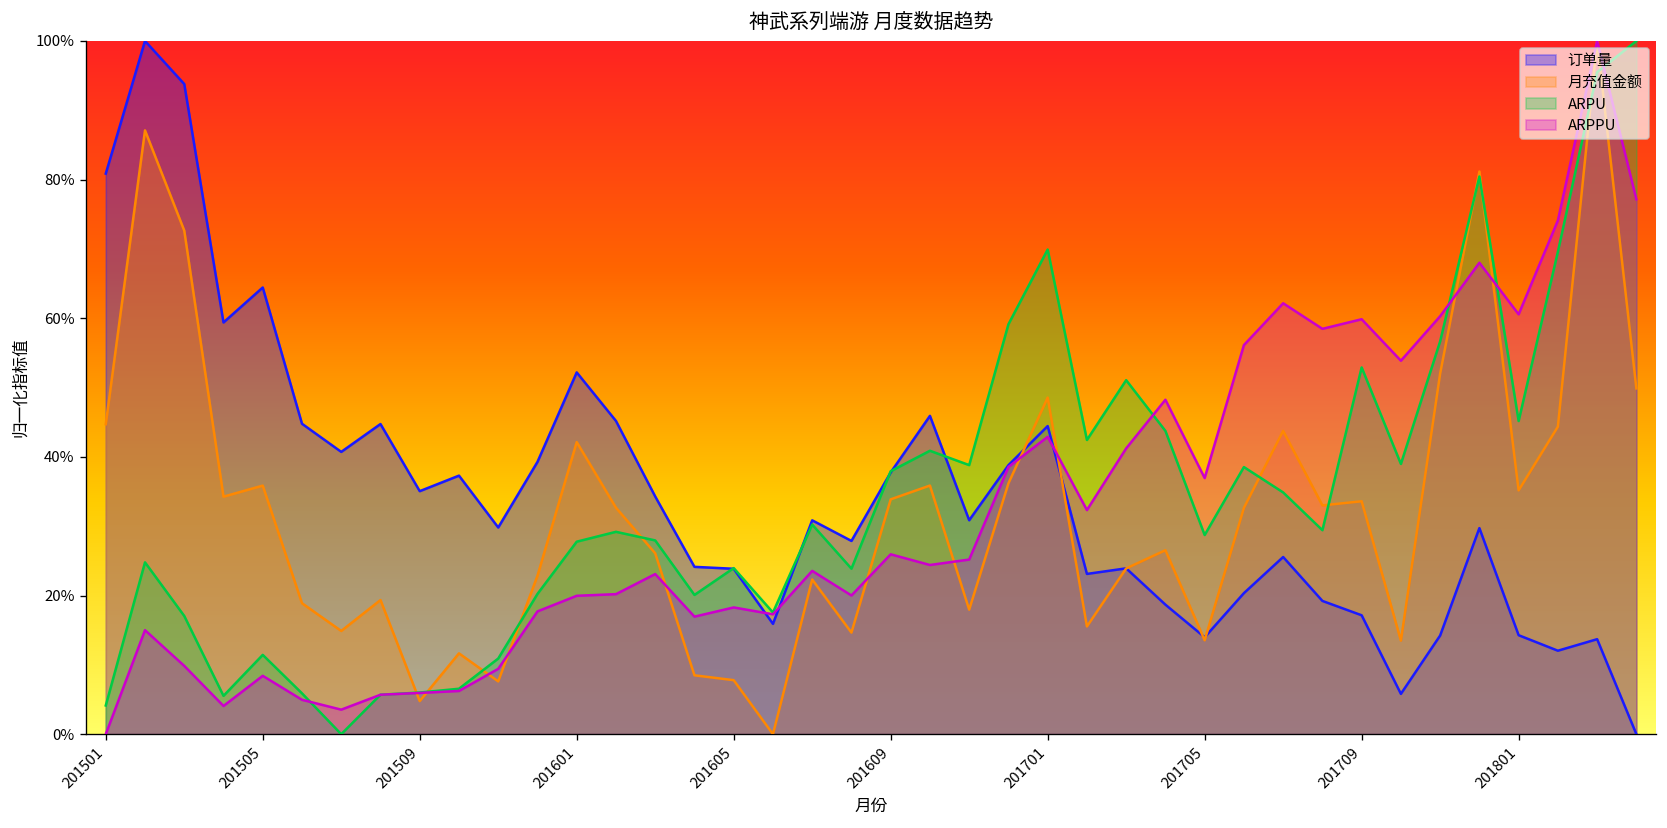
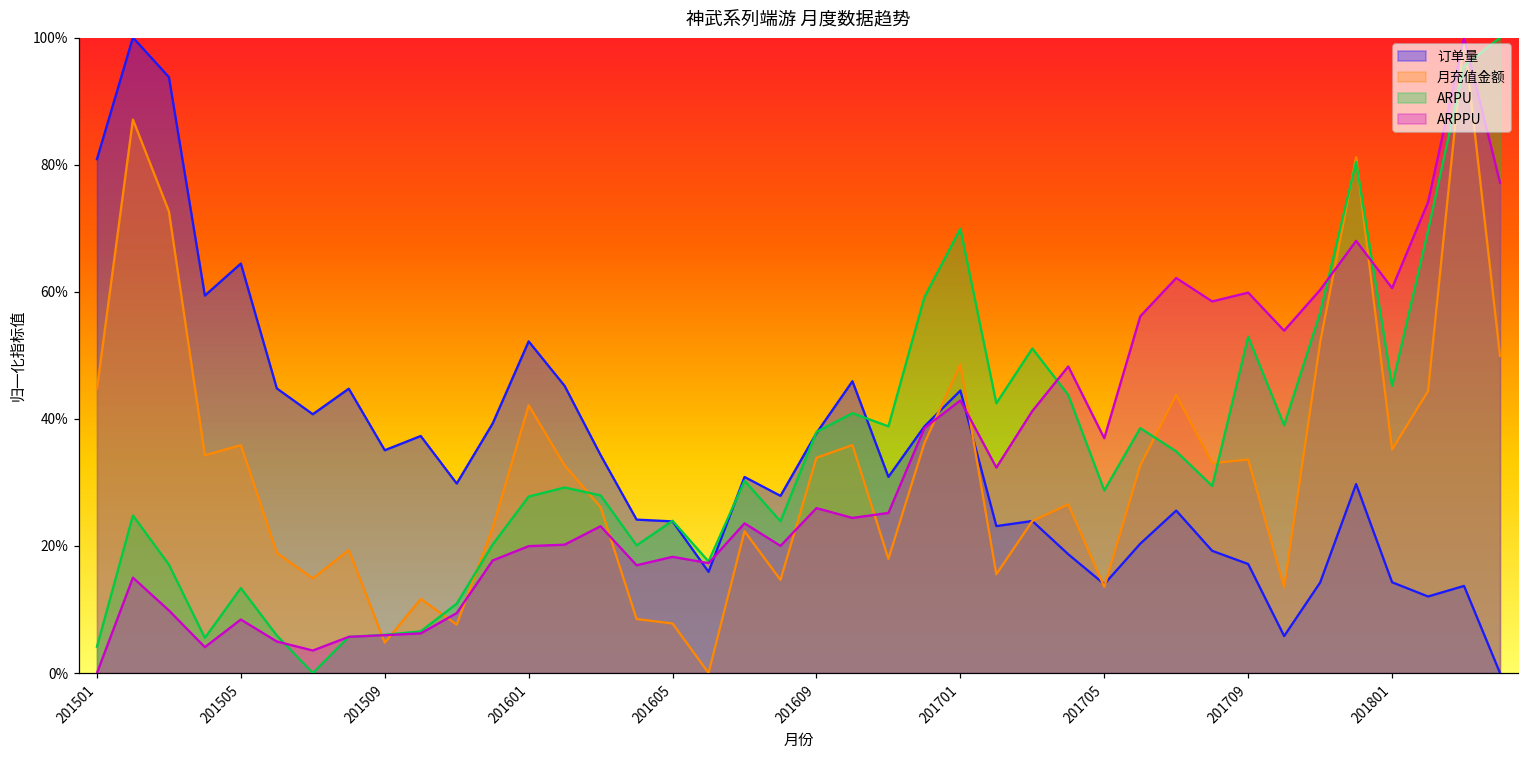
  {
    "订单量": {
      "201501": "81%",
      "201505": "64%",
      "201509": "35%",
      "201601": "52%",
      "201701": "44%",
      "201709": "17%",
      "201801": "14%"
    },
    "月充值金额": {
      "201501": "45%",
      "201505": "36%",
      "201509": "5%",
      "201601": "42%",
      "201605": "8%",
      "201609": "34%",
      "201701": "49%",
      "201709": "34%",
      "201801": "35%"
    },
    "ARPU": {
      "201501": "4%",
-     "201505": "11%",
+     "201505": "13%",
      "201601": "28%",
      "201701": "70%",
      "201705": "29%",
      "201709": "53%",
      "201801": "45%"
    },
    "ARPPU": {
      "201501": "0%",
      "201505": "8%",
      "201601": "20%",
      "201605": "18%",
      "201609": "26%",
      "201701": "43%",
      "201705": "37%",
      "201709": "60%",
      "201801": "61%"
    }
  }
